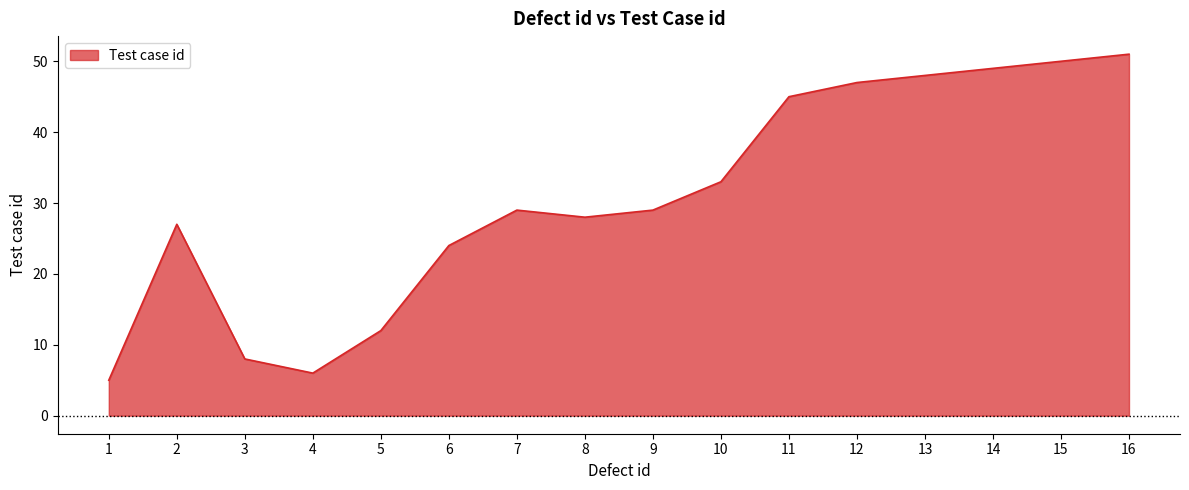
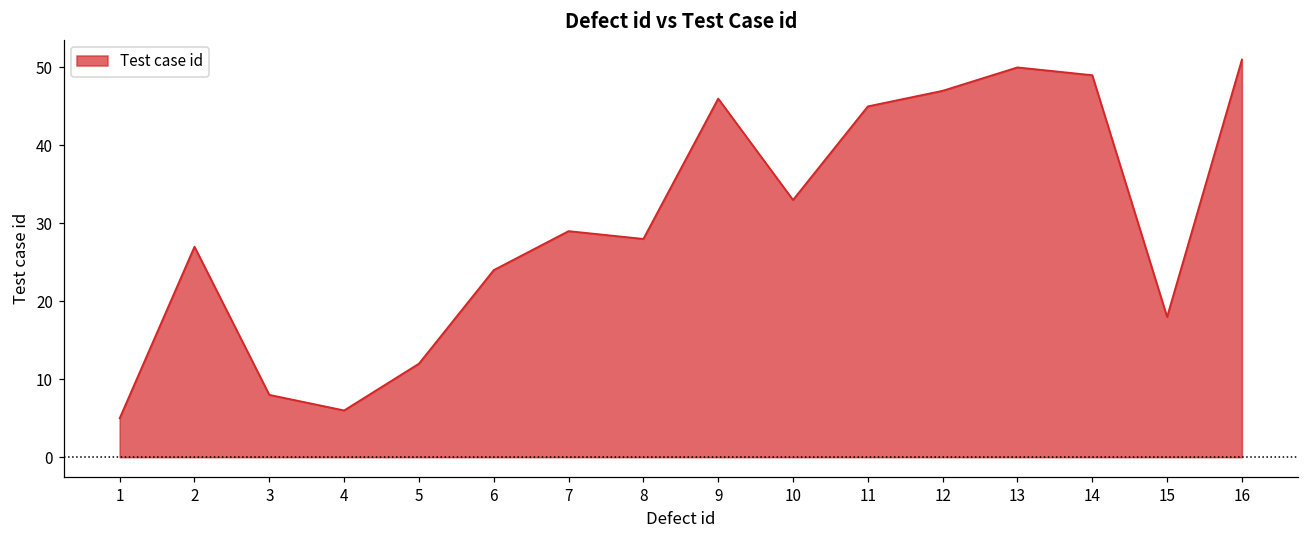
  {
    "1": 5,
    "2": 27,
    "3": 8,
    "4": 6,
    "5": 12,
    "6": 24,
    "7": 29,
    "8": 28,
-   "9": 29,
+   "9": 46,
    "10": 33,
    "11": 45,
    "12": 47,
-   "13": 48,
+   "13": 50,
    "14": 49,
-   "15": 50,
+   "15": 18,
    "16": 51
  }
